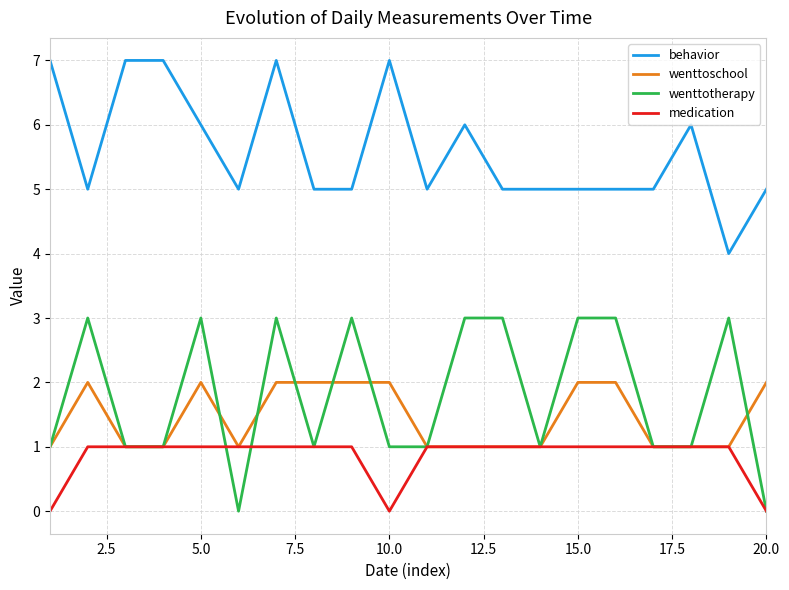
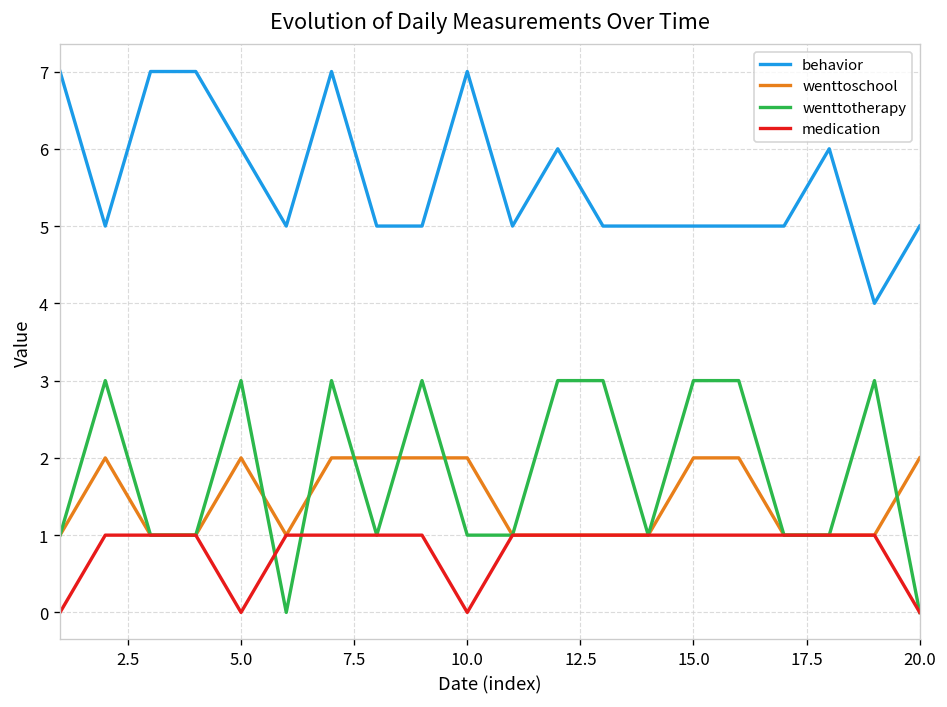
  {
    "behavior": {
      "5.0": 6,
      "10.0": 7,
      "15.0": 5,
      "20.0": 5
    },
    "wenttoschool": {
      "5.0": 2,
      "10.0": 2,
      "15.0": 2,
      "20.0": 2
    },
    "wenttotherapy": {
      "5.0": 3,
      "10.0": 1,
      "15.0": 3
    },
    "medication": {
-     "5.0": 1,
+     "5.0": 0,
      "10.0": 0,
      "15.0": 1
    }
  }
